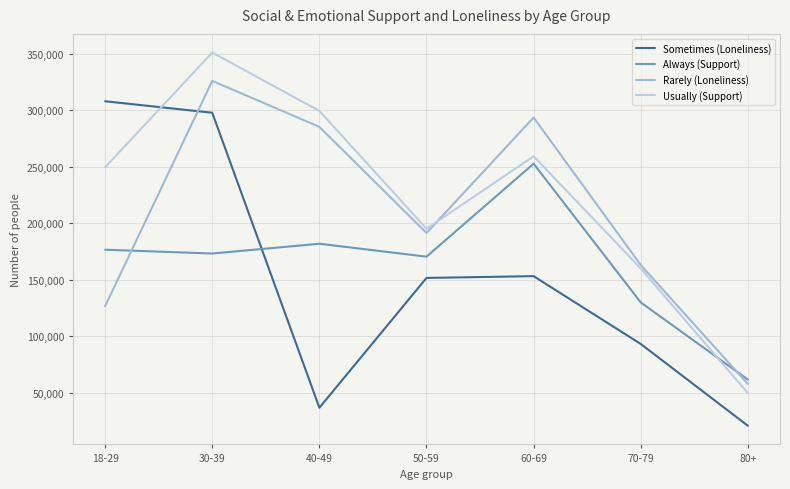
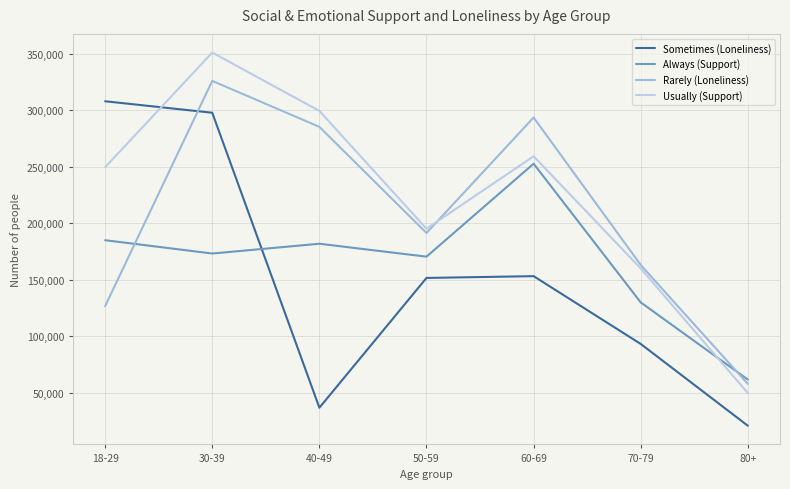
  {
    "Sometimes (Loneliness)": {
      "18-29": "308,000",
      "30-39": "298,000",
      "40-49": "37,000",
      "50-59": "152,000",
      "60-69": "153,000",
      "70-79": "93,000",
      "80+": "21,000"
    },
    "Always (Support)": {
-     "18-29": "177,000",
+     "18-29": "185,000",
      "30-39": "173,000",
      "40-49": "182,000",
      "50-59": "170,000",
      "60-69": "253,000",
      "70-79": "130,000",
      "80+": "62,000"
    }
  }
